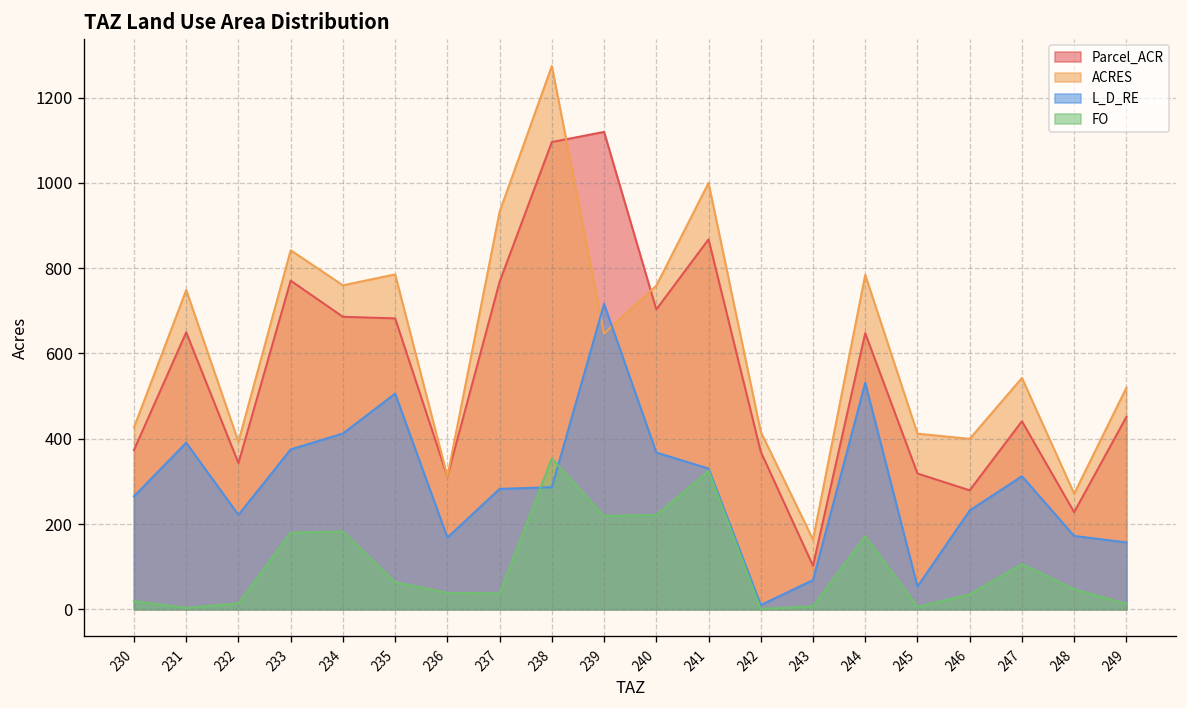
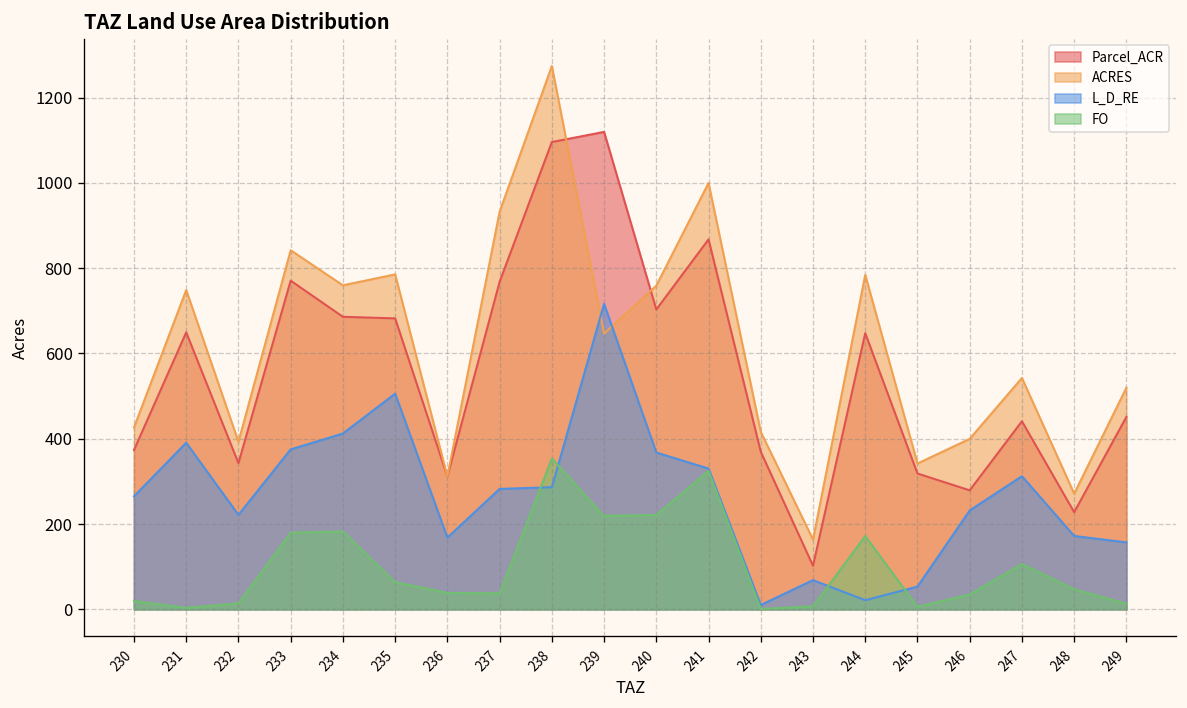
  {
    "Parcel_ACR": {
      "230": 370,
      "231": 650,
      "232": 340,
      "233": 770,
      "234": 690,
      "235": 680,
      "237": 770,
      "238": 1100,
      "239": 1120,
      "240": 700,
      "241": 870,
      "242": 370,
      "243": 100,
      "244": 650,
      "245": 320,
      "246": 280,
      "247": 440,
      "248": 230,
      "249": 450
    },
    "ACRES": {
      "230": 430,
      "231": 750,
      "232": 390,
      "233": 840,
      "234": 760,
      "235": 790,
      "237": 930,
      "238": 1270,
      "239": 650,
      "240": 760,
      "241": 1000,
      "242": 420,
      "243": 160,
      "244": 780,
-     "245": 410,
+     "245": 340,
      "246": 400,
      "247": 540,
      "248": 270,
      "249": 520
    },
    "L_D_RE": {
      "230": 270,
      "231": 390,
      "232": 220,
      "233": 380,
      "234": 410,
      "235": 510,
      "236": 170,
      "237": 280,
      "238": 290,
      "239": 720,
      "240": 370,
      "242": 10,
      "243": 70,
-     "244": 530,
+     "244": 20,
      "245": 50,
      "246": 230,
      "247": 310,
      "248": 170,
      "249": 160
    },
    "FO": {
      "230": 20,
      "231": 0,
      "232": 10,
      "233": 180,
      "234": 180,
      "235": 60,
      "236": 40,
      "237": 40,
      "238": 350,
      "239": 220,
      "240": 220,
      "242": 0,
      "243": 10,
      "244": 170,
      "245": 10,
      "246": 30,
      "247": 110,
      "248": 50,
      "249": 10
    }
  }
